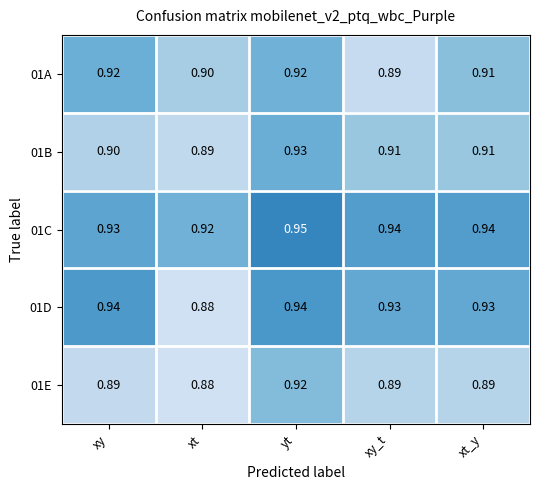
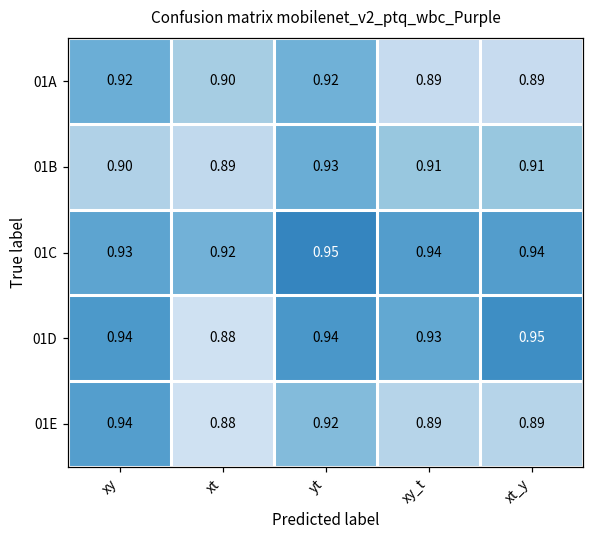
  {
    "01A": {
      "xy": 0.92,
      "xt": 0.90,
      "yt": 0.92,
      "xy_t": 0.89,
-     "xt_y": 0.91
+     "xt_y": 0.89
    },
    "01B": {
      "xy": 0.90,
      "xt": 0.89,
      "yt": 0.93,
      "xy_t": 0.91,
      "xt_y": 0.91
    },
    "01C": {
      "xy": 0.93,
      "xt": 0.92,
      "yt": 0.95,
      "xy_t": 0.94,
      "xt_y": 0.94
    },
    "01D": {
      "xy": 0.94,
      "xt": 0.88,
      "yt": 0.94,
      "xy_t": 0.93,
-     "xt_y": 0.93
+     "xt_y": 0.95
    },
    "01E": {
-     "xy": 0.89,
+     "xy": 0.94,
      "xt": 0.88,
      "yt": 0.92,
      "xy_t": 0.89,
      "xt_y": 0.89
    }
  }
